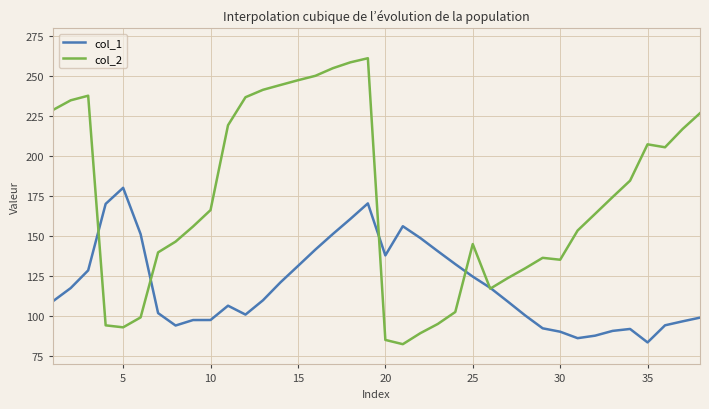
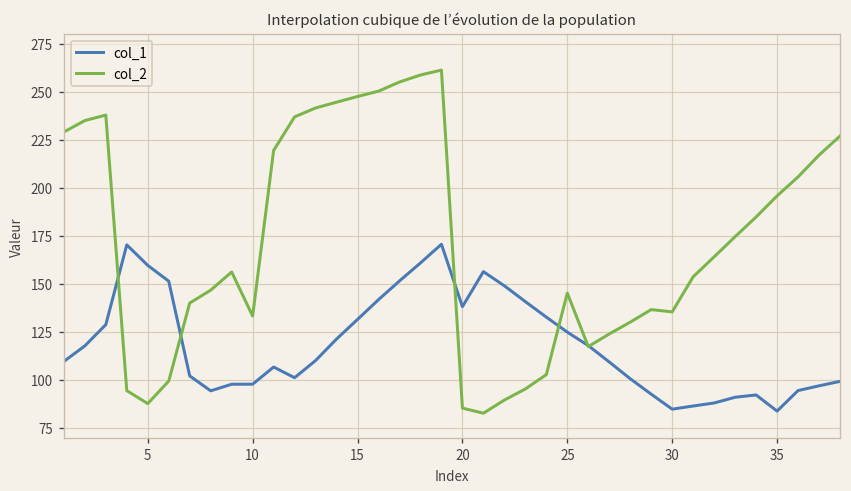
  {
    "col_1": {
-     "5": 180,
+     "5": 160,
      "10": 98,
      "15": 131,
      "20": 138,
      "25": 125,
-     "30": 90,
+     "30": 85,
      "35": 84
    },
    "col_2": {
-     "5": 93,
-     "10": 166,
+     "5": 88,
+     "10": 133,
      "15": 248,
      "20": 85,
      "25": 145,
      "30": 135,
-     "35": 208
+     "35": 196
    }
  }
